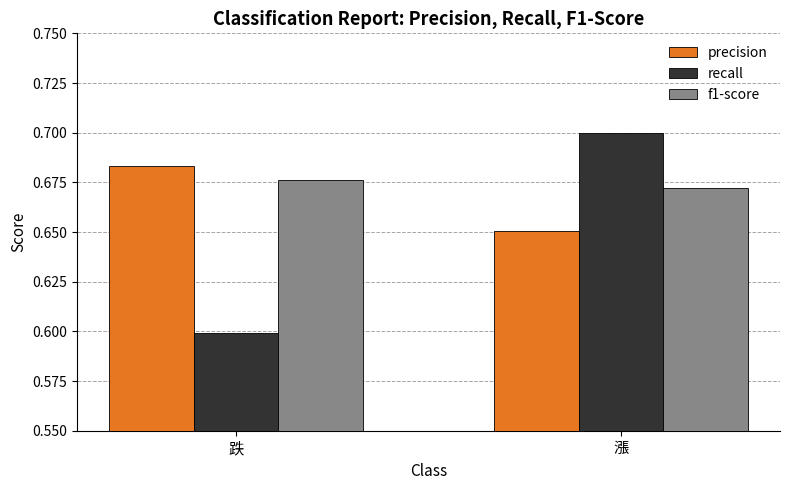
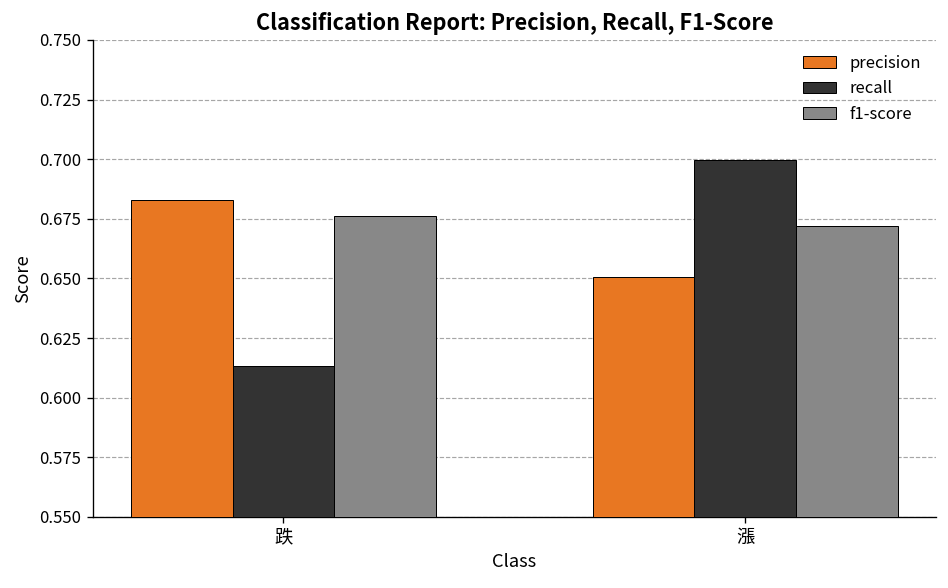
  {
    "precision": {
      "跌": 0.683,
      "漲": 0.651
    },
    "recall": {
-     "跌": 0.599,
+     "跌": 0.613,
      "漲": 0.700
    },
    "f1-score": {
      "跌": 0.676,
      "漲": 0.672
    }
  }
